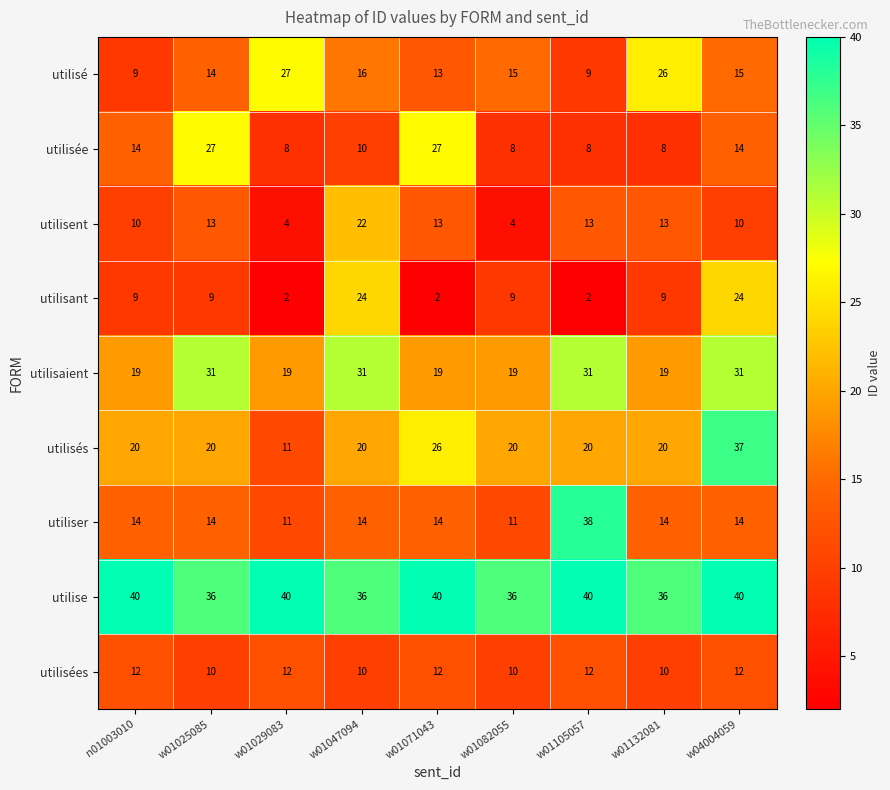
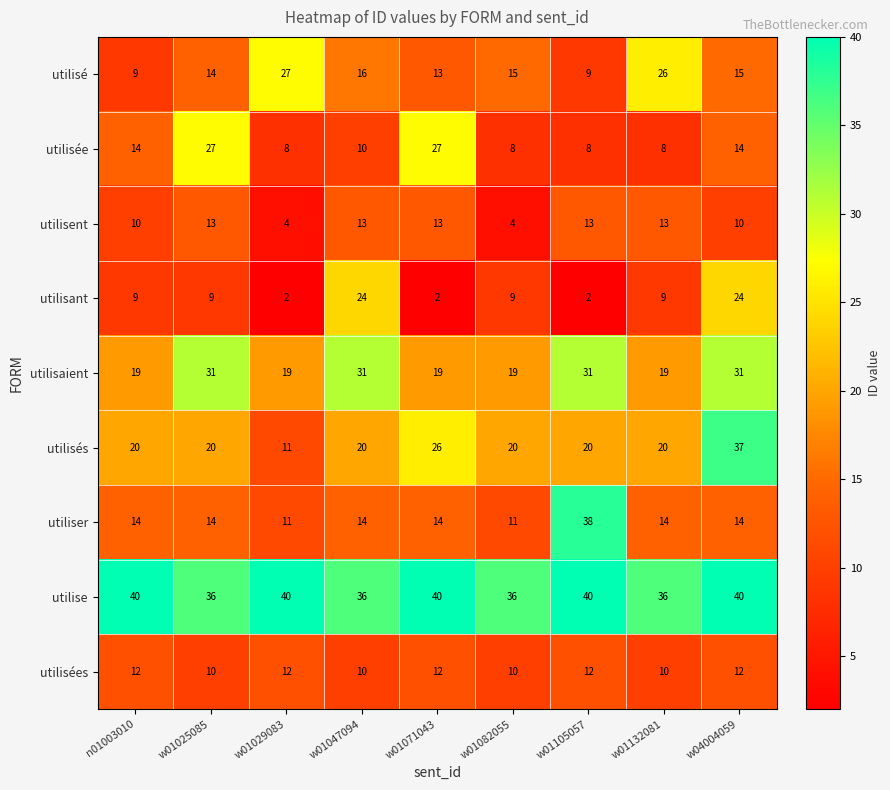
  {
    "utilisé": {
      "n01003010": 9,
      "w01025085": 14,
      "w01029083": 27,
      "w01047094": 16,
      "w01071043": 13,
      "w01082055": 15,
      "w01105057": 9,
      "w01132081": 26,
      "w04004059": 15
    },
    "utilisée": {
      "n01003010": 14,
      "w01025085": 27,
      "w01029083": 8,
      "w01047094": 10,
      "w01071043": 27,
      "w01082055": 8,
      "w01105057": 8,
      "w01132081": 8,
      "w04004059": 14
    },
    "utilisent": {
      "n01003010": 10,
      "w01025085": 13,
      "w01029083": 4,
-     "w01047094": 22,
+     "w01047094": 13,
      "w01071043": 13,
      "w01082055": 4,
      "w01105057": 13,
      "w01132081": 13,
      "w04004059": 10
    },
    "utilisant": {
      "n01003010": 9,
      "w01025085": 9,
      "w01029083": 2,
      "w01047094": 24,
      "w01071043": 2,
      "w01082055": 9,
      "w01105057": 2,
      "w01132081": 9,
      "w04004059": 24
    },
    "utilisaient": {
      "n01003010": 19,
      "w01025085": 31,
      "w01029083": 19,
      "w01047094": 31,
      "w01071043": 19,
      "w01082055": 19,
      "w01105057": 31,
      "w01132081": 19,
      "w04004059": 31
    },
    "utilisés": {
      "n01003010": 20,
      "w01025085": 20,
      "w01029083": 11,
      "w01047094": 20,
      "w01071043": 26,
      "w01082055": 20,
      "w01105057": 20,
      "w01132081": 20,
      "w04004059": 37
    },
    "utiliser": {
      "n01003010": 14,
      "w01025085": 14,
      "w01029083": 11,
      "w01047094": 14,
      "w01071043": 14,
      "w01082055": 11,
      "w01105057": 38,
      "w01132081": 14,
      "w04004059": 14
    },
    "utilise": {
      "n01003010": 40,
      "w01025085": 36,
      "w01029083": 40,
      "w01047094": 36,
      "w01071043": 40,
      "w01082055": 36,
      "w01105057": 40,
      "w01132081": 36,
      "w04004059": 40
    },
    "utilisées": {
      "n01003010": 12,
      "w01025085": 10,
      "w01029083": 12,
      "w01047094": 10,
      "w01071043": 12,
      "w01082055": 10,
      "w01105057": 12,
      "w01132081": 10,
      "w04004059": 12
    }
  }
